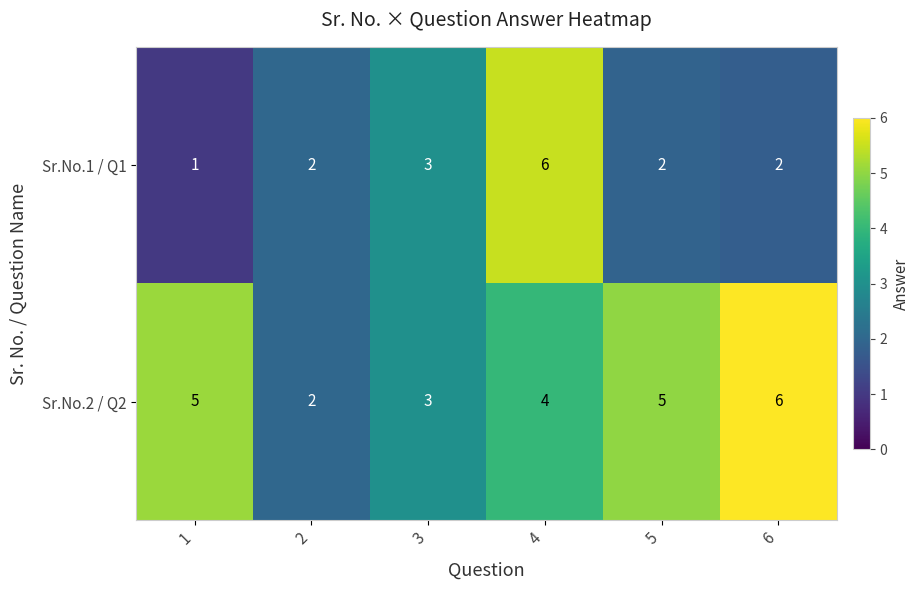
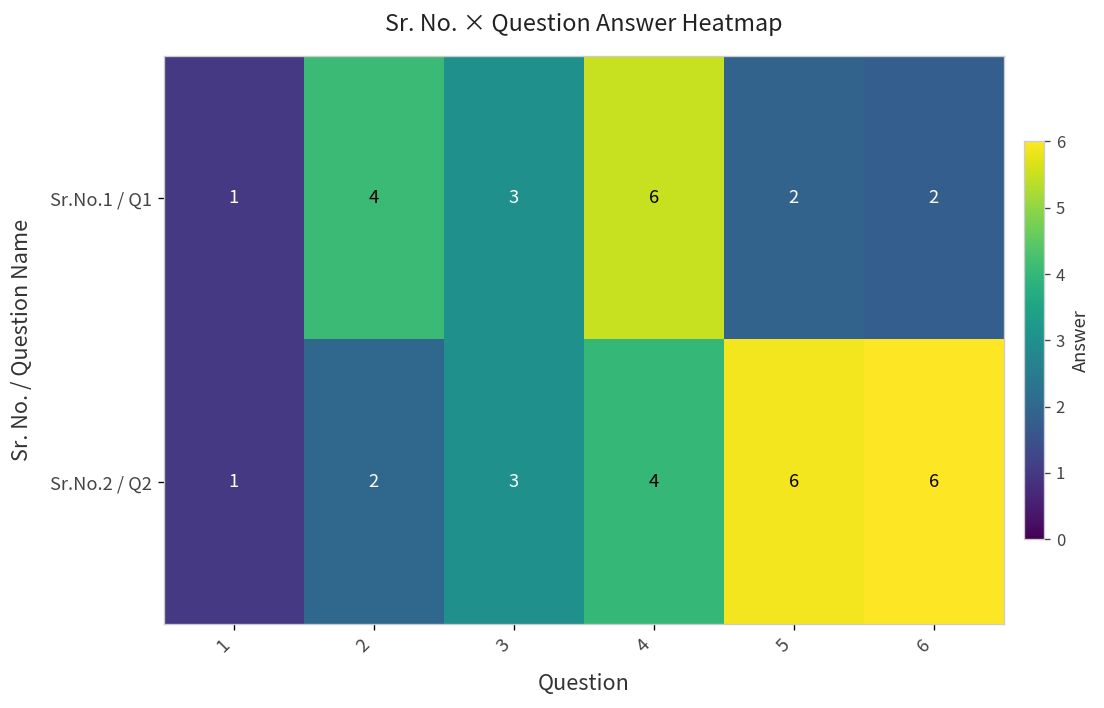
  {
    "Sr.No.1 / Q1": {
      "1": 1,
-     "2": 2,
+     "2": 4,
      "3": 3,
      "4": 6,
      "5": 2,
      "6": 2
    },
    "Sr.No.2 / Q2": {
-     "1": 5,
+     "1": 1,
      "2": 2,
      "3": 3,
      "4": 4,
-     "5": 5,
+     "5": 6,
      "6": 6
    }
  }
